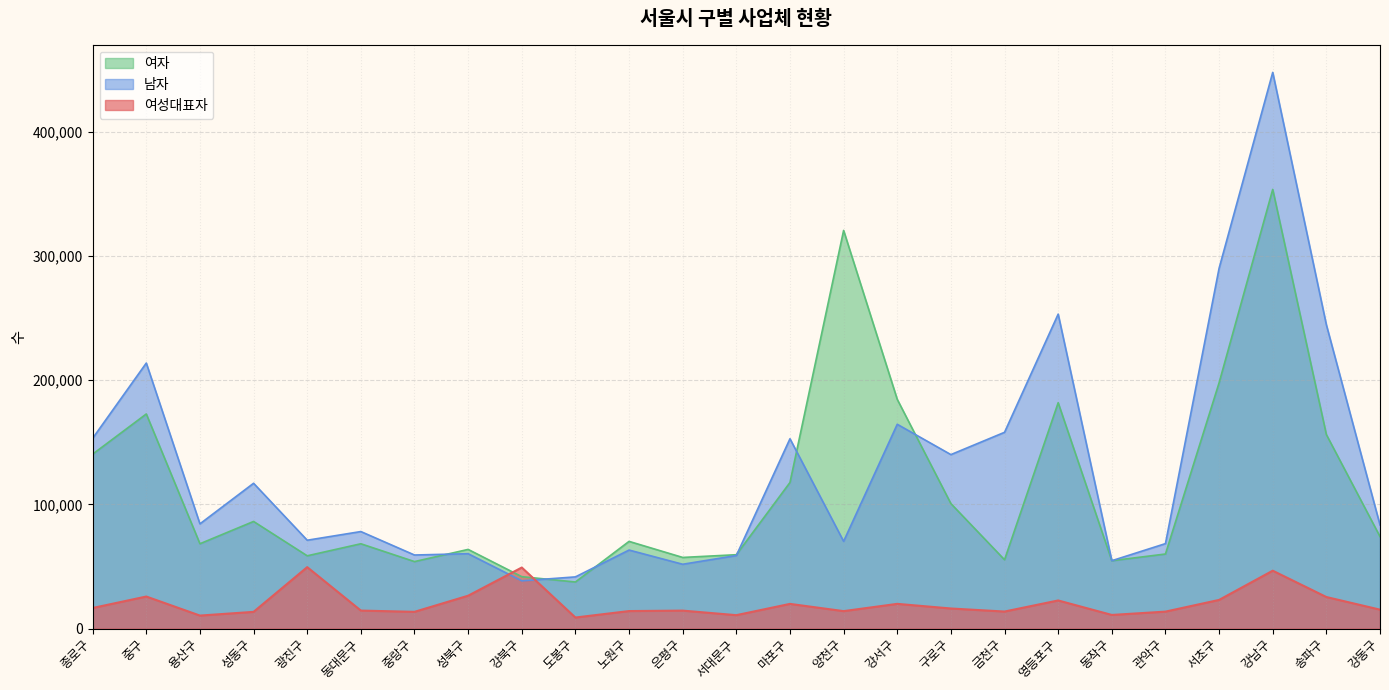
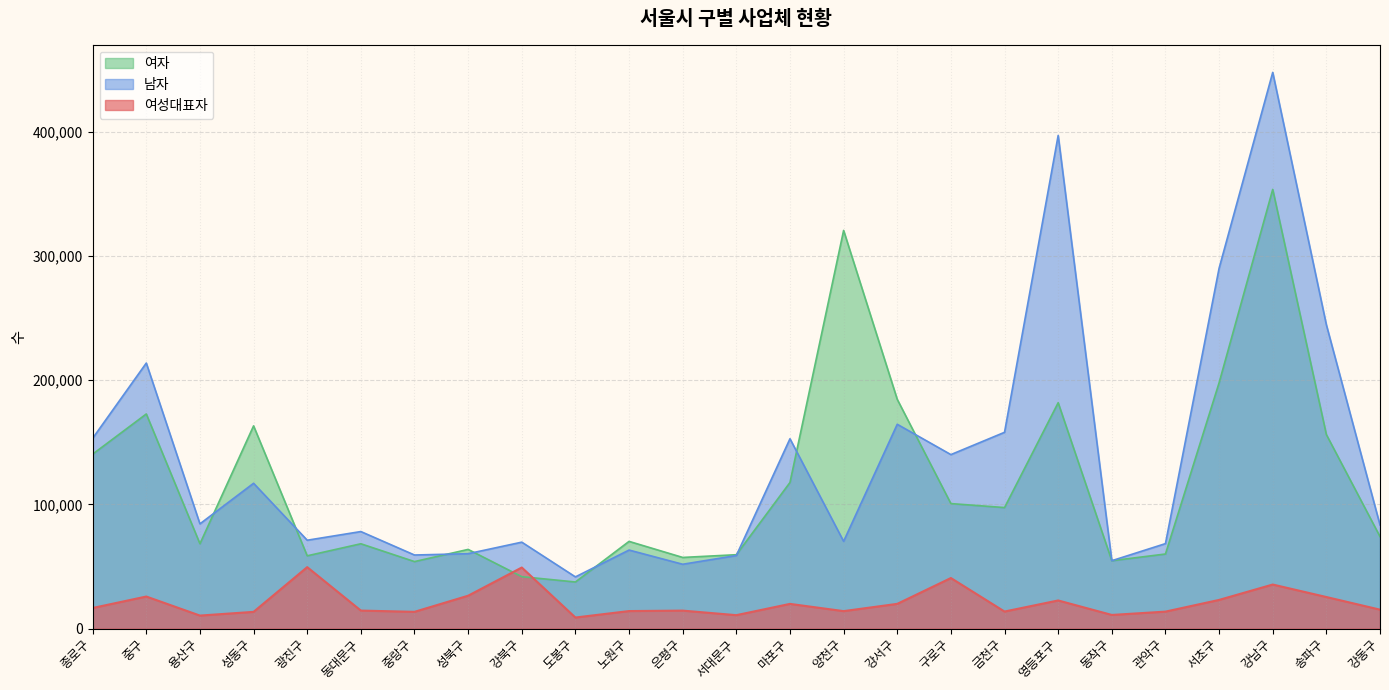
  {
    "여자": {
      "종로구": "140,000",
      "중구": "173,000",
      "용산구": "68,000",
-     "성동구": "86,000",
+     "성동구": "163,000",
      "광진구": "59,000",
      "동대문구": "68,000",
      "중랑구": "54,000",
      "성북구": "64,000",
      "강북구": "42,000",
      "도봉구": "37,000",
      "노원구": "70,000",
      "은평구": "57,000",
      "마포구": "118,000",
      "양천구": "321,000",
      "강서구": "185,000",
      "구로구": "101,000",
-     "금천구": "55,000",
+     "금천구": "97,000",
      "영등포구": "182,000",
      "관악구": "60,000",
      "서초구": "198,000",
      "강남구": "354,000",
      "송파구": "156,000",
      "강동구": "74,000"
    },
    "남자": {
      "종로구": "153,000",
      "중구": "214,000",
      "용산구": "84,000",
      "성동구": "117,000",
      "광진구": "71,000",
      "동대문구": "78,000",
      "중랑구": "59,000",
      "성북구": "60,000",
-     "강북구": "38,000",
+     "강북구": "70,000",
      "도봉구": "42,000",
      "노원구": "63,000",
      "은평구": "52,000",
      "마포구": "153,000",
      "양천구": "70,000",
      "강서구": "164,000",
      "구로구": "140,000",
      "금천구": "158,000",
-     "영등포구": "253,000",
+     "영등포구": "397,000",
      "관악구": "68,000",
      "서초구": "290,000",
      "강남구": "448,000",
      "송파구": "245,000",
      "강동구": "83,000"
    },
    "여성대표자": {
      "종로구": "17,000",
      "중구": "26,000",
      "용산구": "10,000",
      "성동구": "13,000",
      "광진구": "49,000",
      "동대문구": "14,000",
      "중랑구": "13,000",
      "성북구": "26,000",
      "강북구": "49,000",
      "도봉구": "9,000",
      "노원구": "14,000",
      "은평구": "14,000",
      "서대문구": "11,000",
      "마포구": "20,000",
      "양천구": "14,000",
      "강서구": "20,000",
-     "구로구": "16,000",
+     "구로구": "41,000",
      "금천구": "14,000",
      "영등포구": "23,000",
      "동작구": "11,000",
      "관악구": "14,000",
      "서초구": "23,000",
-     "강남구": "47,000",
+     "강남구": "35,000",
      "송파구": "25,000",
      "강동구": "15,000"
    }
  }
